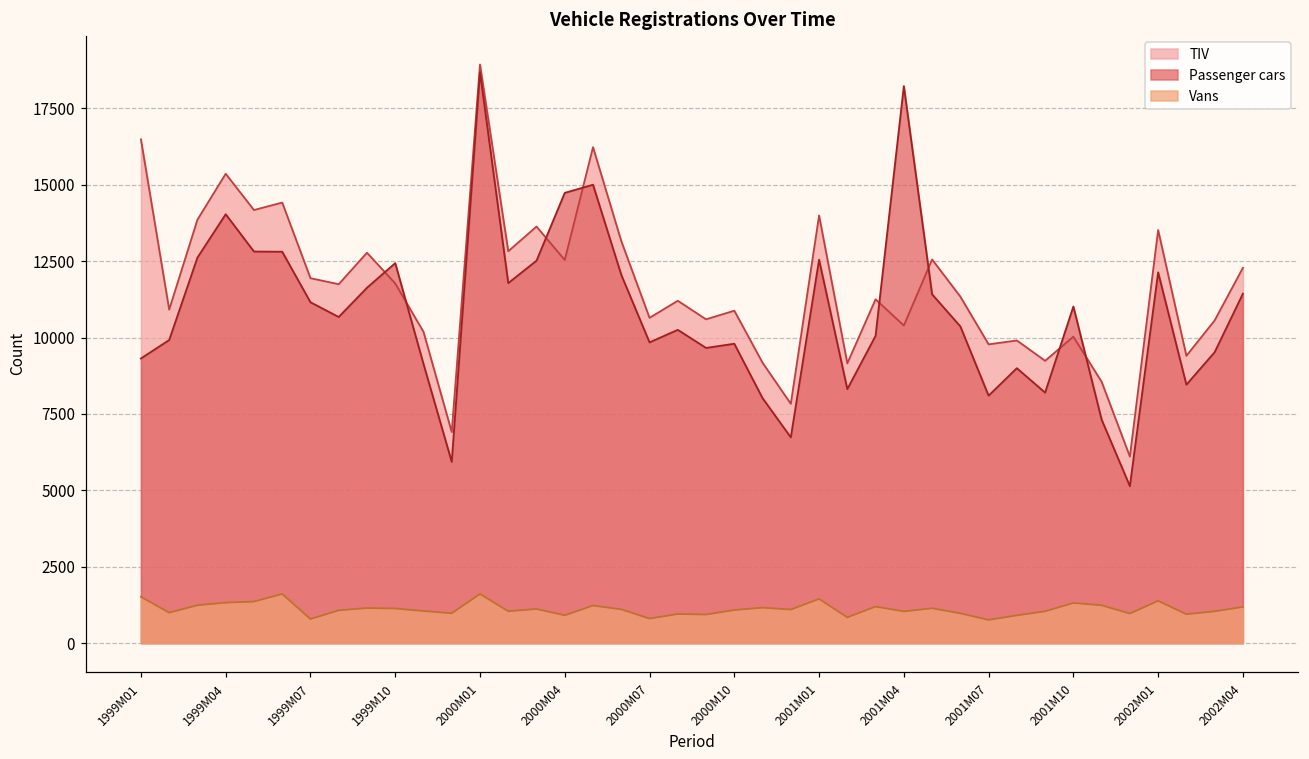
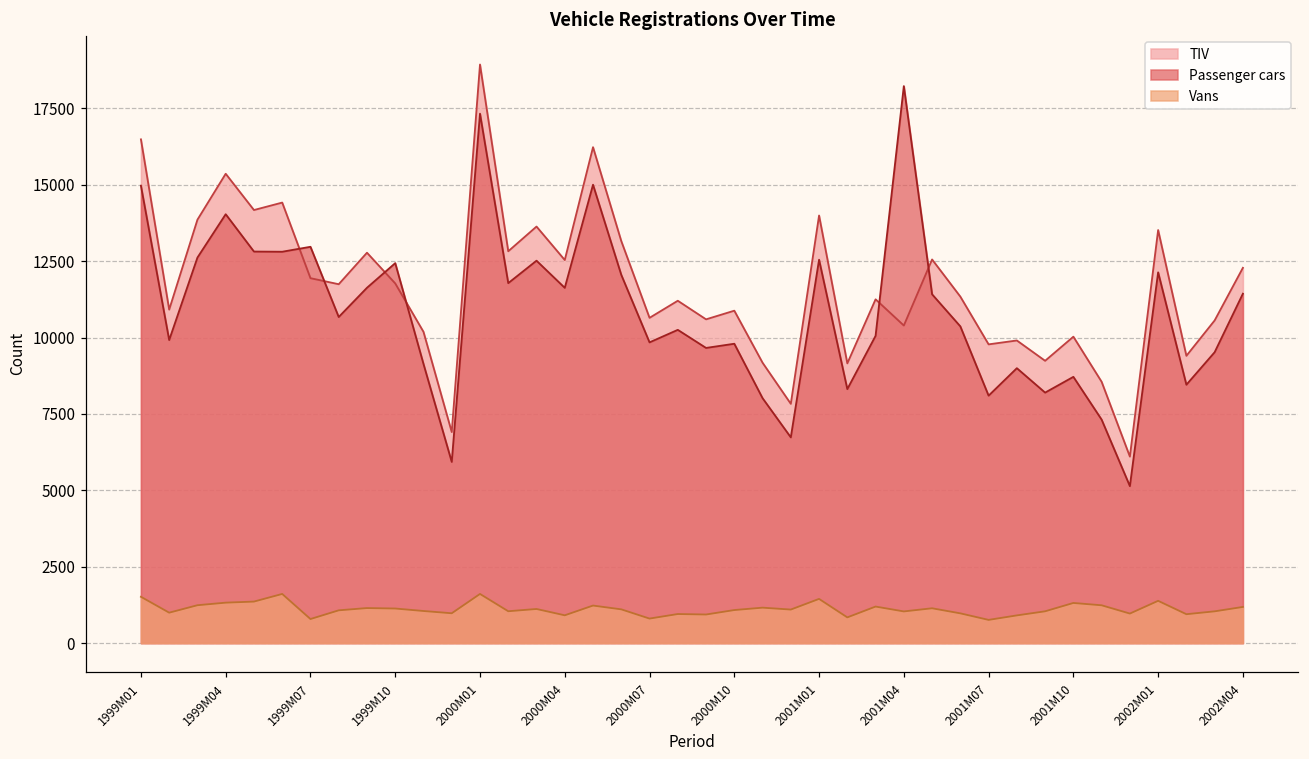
  {
    "Passenger cars": {
-     "1999M01": 9300,
+     "1999M01": 15000,
      "1999M04": 14000,
-     "1999M07": 11200,
+     "1999M07": 13000,
      "1999M10": 12400,
-     "2000M01": 18700,
-     "2000M04": 14700,
+     "2000M01": 17300,
+     "2000M04": 11600,
      "2000M07": 9800,
      "2000M10": 9800,
      "2001M01": 12500,
      "2001M04": 18200,
      "2001M07": 8100,
-     "2001M10": 11000,
+     "2001M10": 8700,
      "2002M01": 12100,
      "2002M04": 11400
    }
  }
